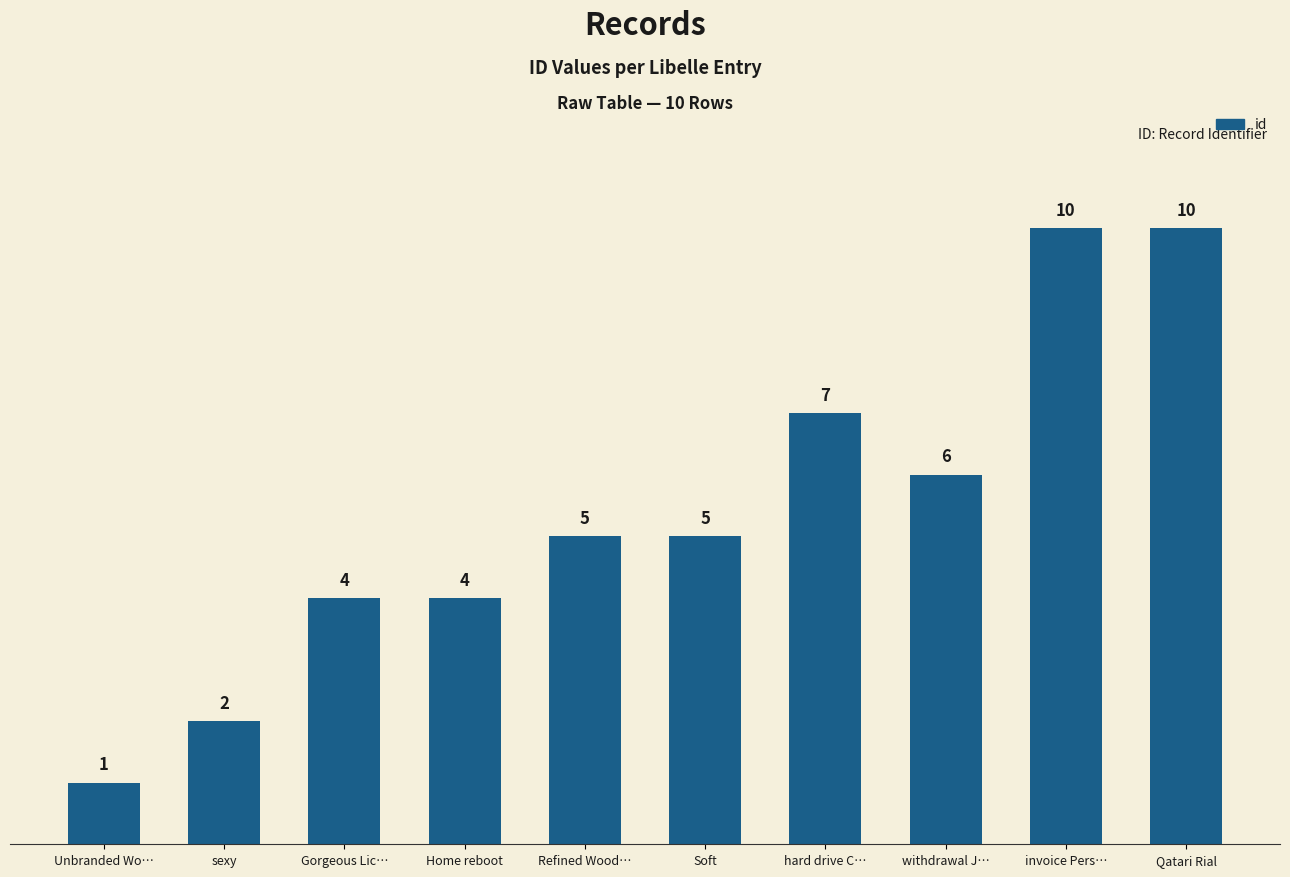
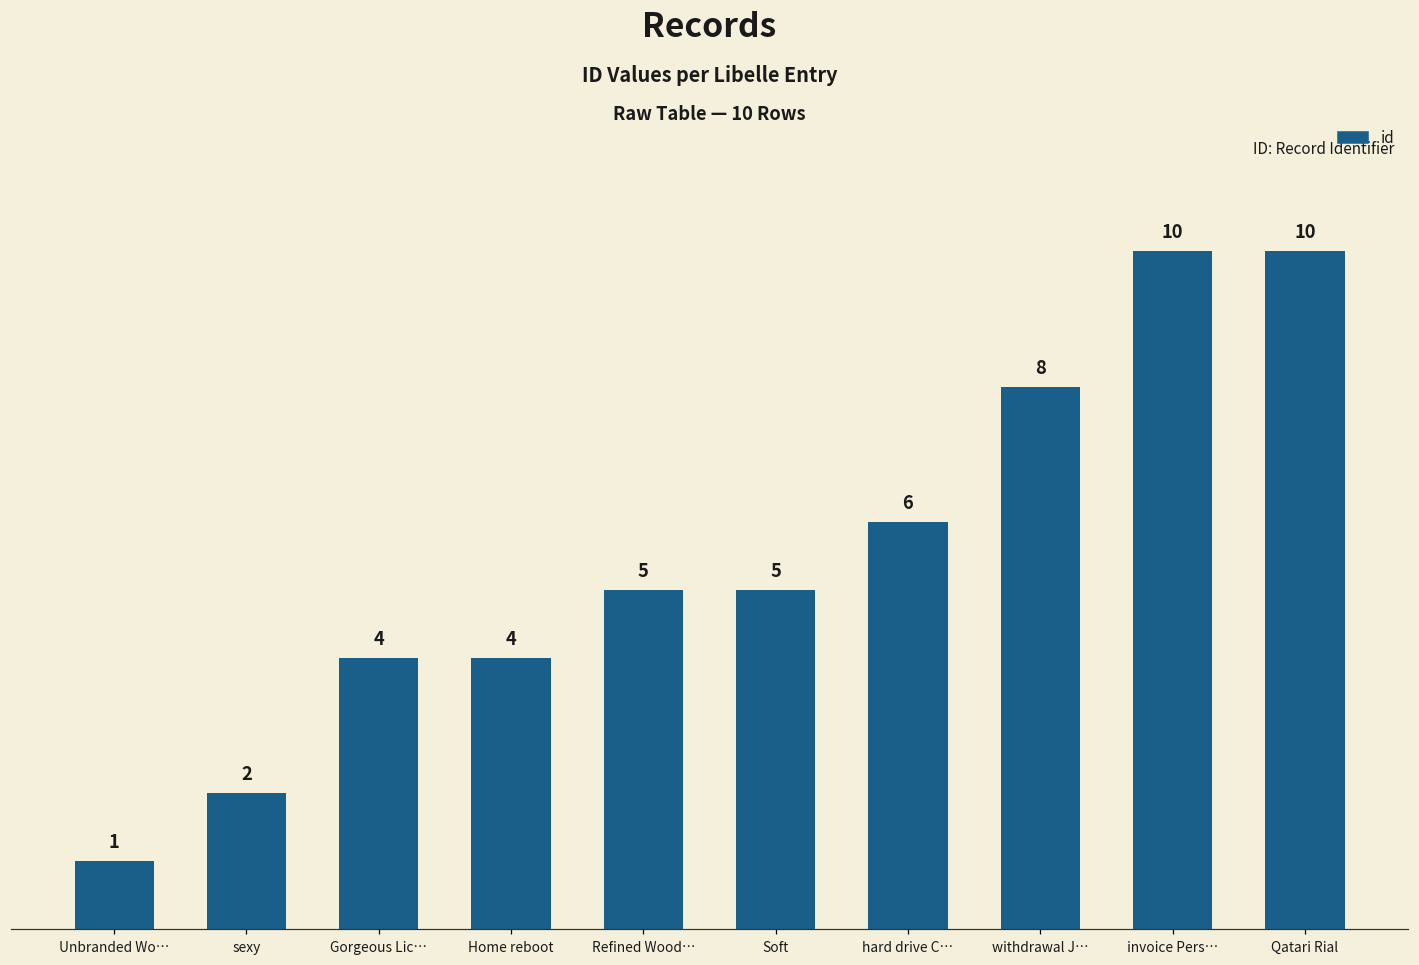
  {
    "Unbranded Wo…": 1,
    "sexy": 2,
    "Gorgeous Lic…": 4,
    "Home reboot": 4,
    "Refined Wood…": 5,
    "Soft": 5,
-   "hard drive C…": 7,
-   "withdrawal J…": 6,
+   "hard drive C…": 6,
+   "withdrawal J…": 8,
    "invoice Pers…": 10,
    "Qatari Rial": 10
  }
